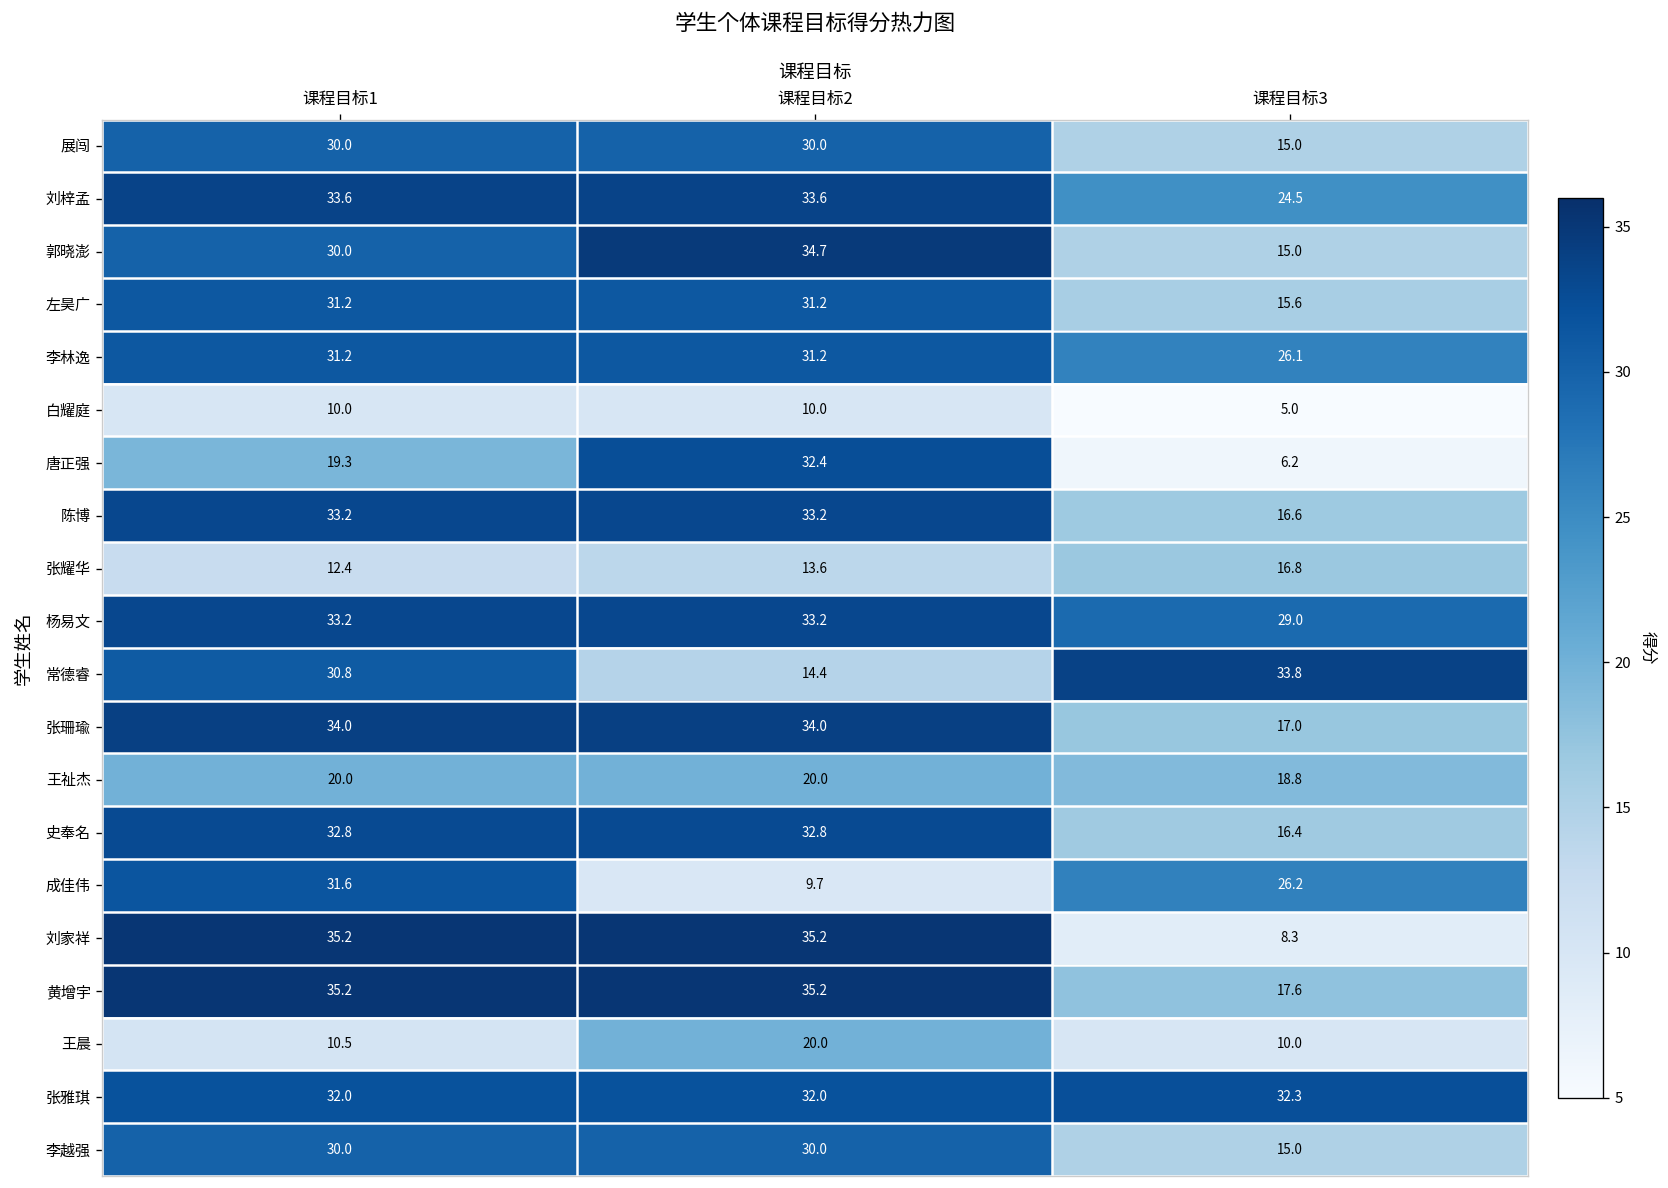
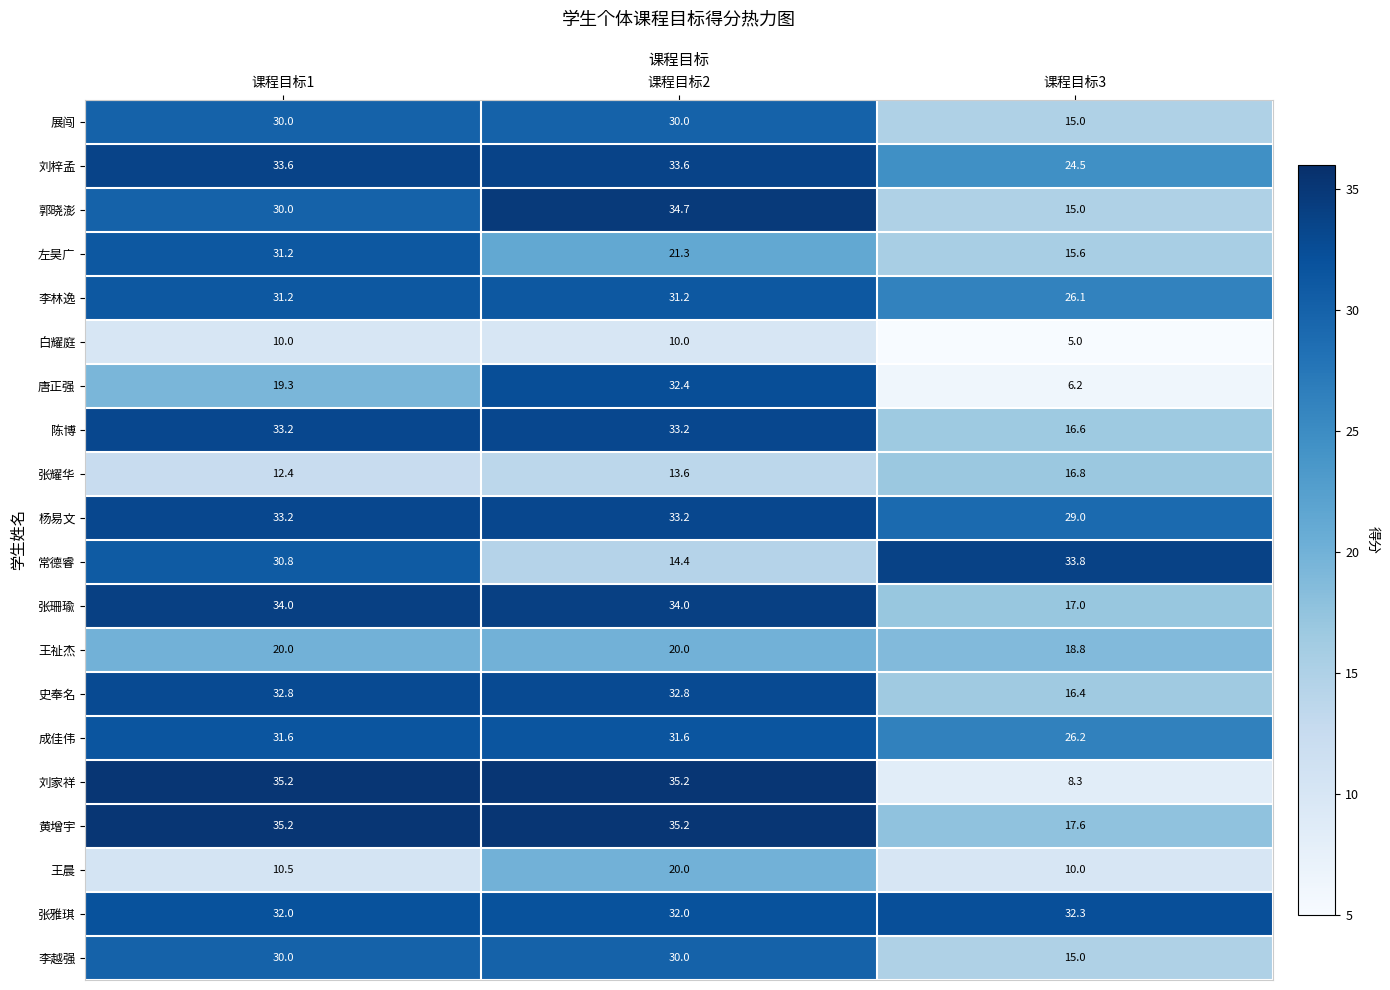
  {
    "展闯": {
      "课程目标1": 30.0,
      "课程目标2": 30.0,
      "课程目标3": 15.0
    },
    "刘梓孟": {
      "课程目标1": 33.6,
      "课程目标2": 33.6,
      "课程目标3": 24.5
    },
    "郭晓澎": {
      "课程目标1": 30.0,
      "课程目标2": 34.7,
      "课程目标3": 15.0
    },
    "左昊广": {
      "课程目标1": 31.2,
-     "课程目标2": 31.2,
+     "课程目标2": 21.3,
      "课程目标3": 15.6
    },
    "李林逸": {
      "课程目标1": 31.2,
      "课程目标2": 31.2,
      "课程目标3": 26.1
    },
    "白耀庭": {
      "课程目标1": 10.0,
      "课程目标2": 10.0,
      "课程目标3": 5.0
    },
    "唐正强": {
      "课程目标1": 19.3,
      "课程目标2": 32.4,
      "课程目标3": 6.2
    },
    "陈博": {
      "课程目标1": 33.2,
      "课程目标2": 33.2,
      "课程目标3": 16.6
    },
    "张耀华": {
      "课程目标1": 12.4,
      "课程目标2": 13.6,
      "课程目标3": 16.8
    },
    "杨易文": {
      "课程目标1": 33.2,
      "课程目标2": 33.2,
      "课程目标3": 29.0
    },
    "常德睿": {
      "课程目标1": 30.8,
      "课程目标2": 14.4,
      "课程目标3": 33.8
    },
    "张珊瑜": {
      "课程目标1": 34.0,
      "课程目标2": 34.0,
      "课程目标3": 17.0
    },
    "王祉杰": {
      "课程目标1": 20.0,
      "课程目标2": 20.0,
      "课程目标3": 18.8
    },
    "史奉名": {
      "课程目标1": 32.8,
      "课程目标2": 32.8,
      "课程目标3": 16.4
    },
    "成佳伟": {
      "课程目标1": 31.6,
-     "课程目标2": 9.7,
+     "课程目标2": 31.6,
      "课程目标3": 26.2
    },
    "刘家祥": {
      "课程目标1": 35.2,
      "课程目标2": 35.2,
      "课程目标3": 8.3
    },
    "黄增宇": {
      "课程目标1": 35.2,
      "课程目标2": 35.2,
      "课程目标3": 17.6
    },
    "王晨": {
      "课程目标1": 10.5,
      "课程目标2": 20.0,
      "课程目标3": 10.0
    },
    "张雅琪": {
      "课程目标1": 32.0,
      "课程目标2": 32.0,
      "课程目标3": 32.3
    },
    "李越强": {
      "课程目标1": 30.0,
      "课程目标2": 30.0,
      "课程目标3": 15.0
    }
  }
